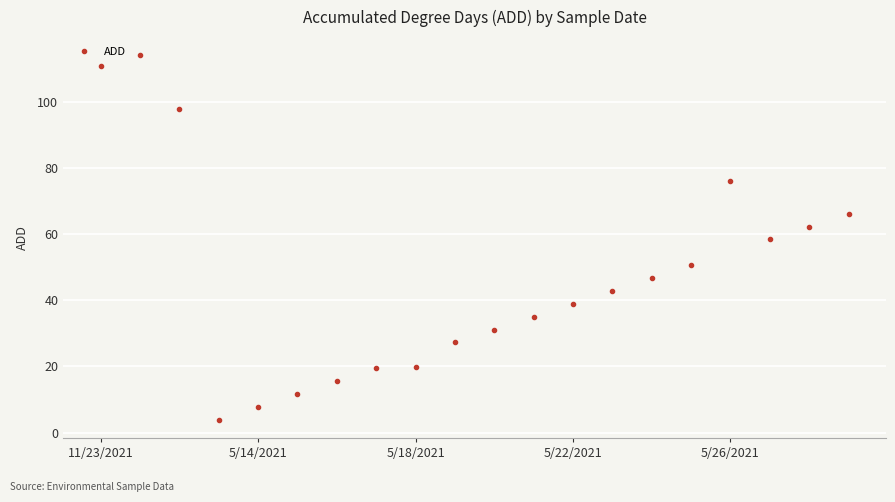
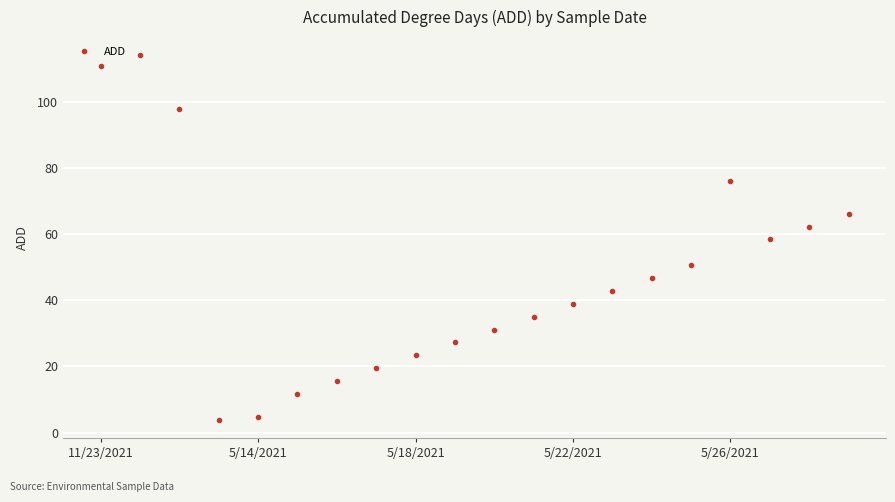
  {
    "11/23/2021": 111,
-   "5/14/2021": 8,
-   "5/18/2021": 20,
+   "5/14/2021": 5,
+   "5/18/2021": 23,
    "5/22/2021": 39,
    "5/26/2021": 76
  }
